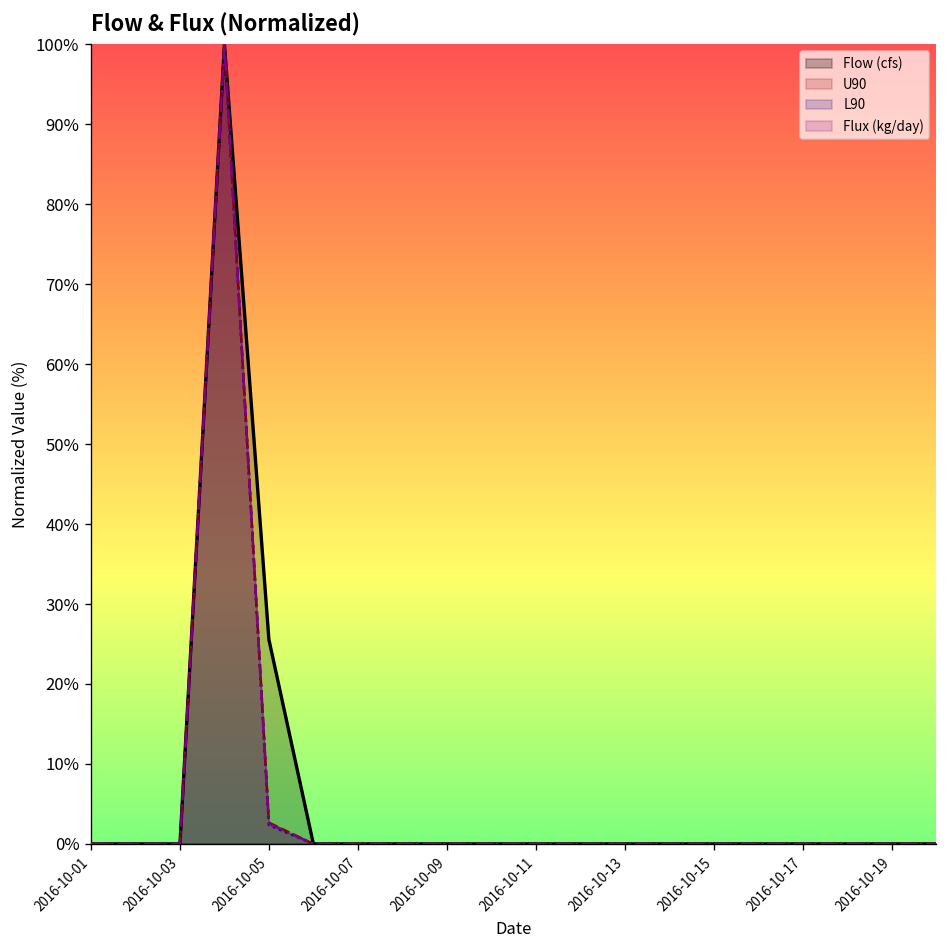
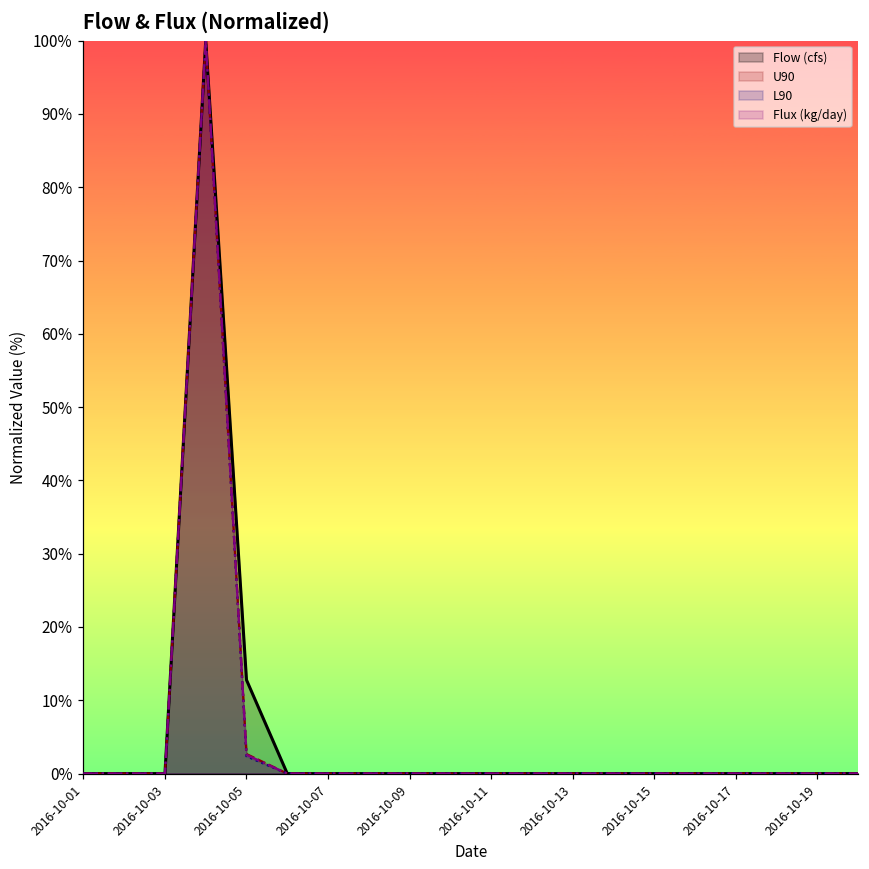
  {
    "Flow (cfs)": {
-     "2016-10-05": "26%"
+     "2016-10-05": "13%"
    }
  }
